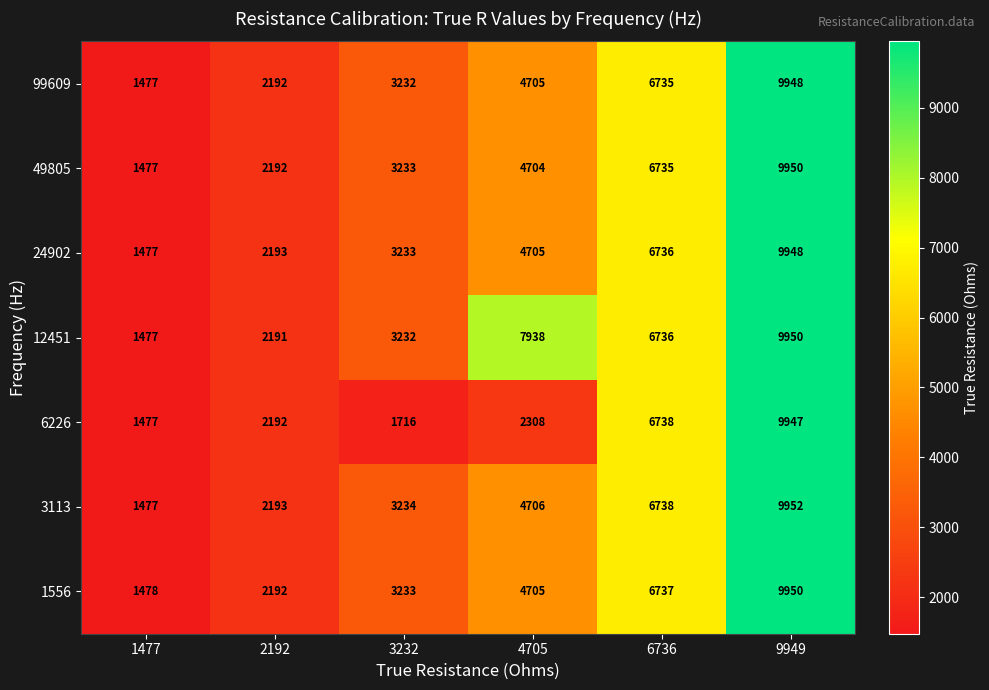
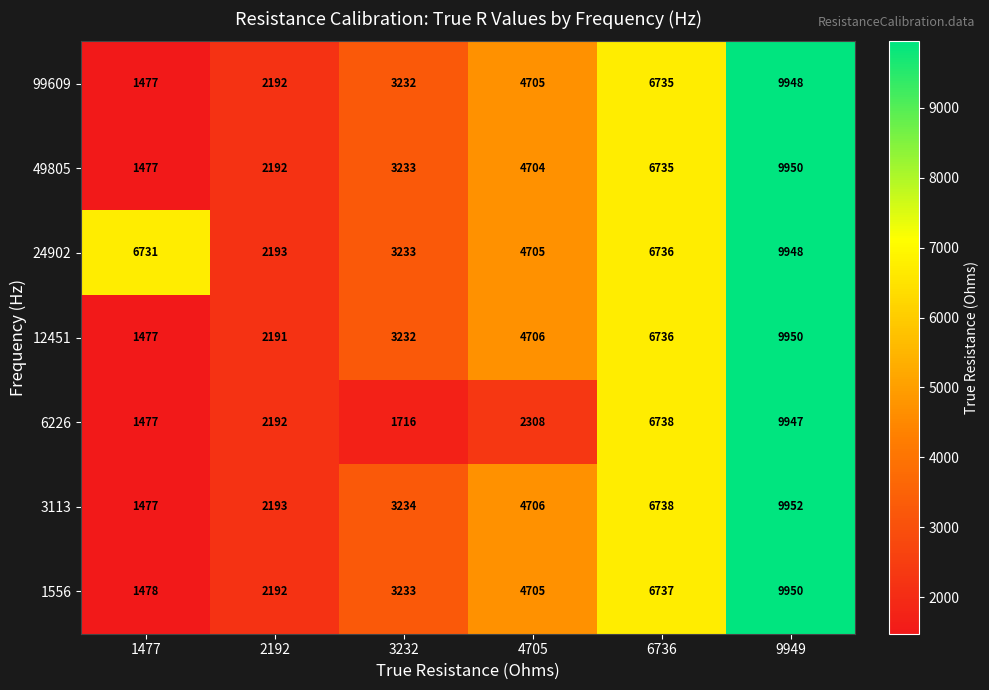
  {
    "99609": {
      "1477": 1477,
      "2192": 2192,
      "3232": 3232,
      "4705": 4705,
      "6736": 6735,
      "9949": 9948
    },
    "49805": {
      "1477": 1477,
      "2192": 2192,
      "3232": 3233,
      "4705": 4704,
      "6736": 6735,
      "9949": 9950
    },
    "24902": {
-     "1477": 1477,
+     "1477": 6731,
      "2192": 2193,
      "3232": 3233,
      "4705": 4705,
      "6736": 6736,
      "9949": 9948
    },
    "12451": {
      "1477": 1477,
      "2192": 2191,
      "3232": 3232,
-     "4705": 7938,
+     "4705": 4706,
      "6736": 6736,
      "9949": 9950
    },
    "6226": {
      "1477": 1477,
      "2192": 2192,
      "3232": 1716,
      "4705": 2308,
      "6736": 6738,
      "9949": 9947
    },
    "3113": {
      "1477": 1477,
      "2192": 2193,
      "3232": 3234,
      "4705": 4706,
      "6736": 6738,
      "9949": 9952
    },
    "1556": {
      "1477": 1478,
      "2192": 2192,
      "3232": 3233,
      "4705": 4705,
      "6736": 6737,
      "9949": 9950
    }
  }
